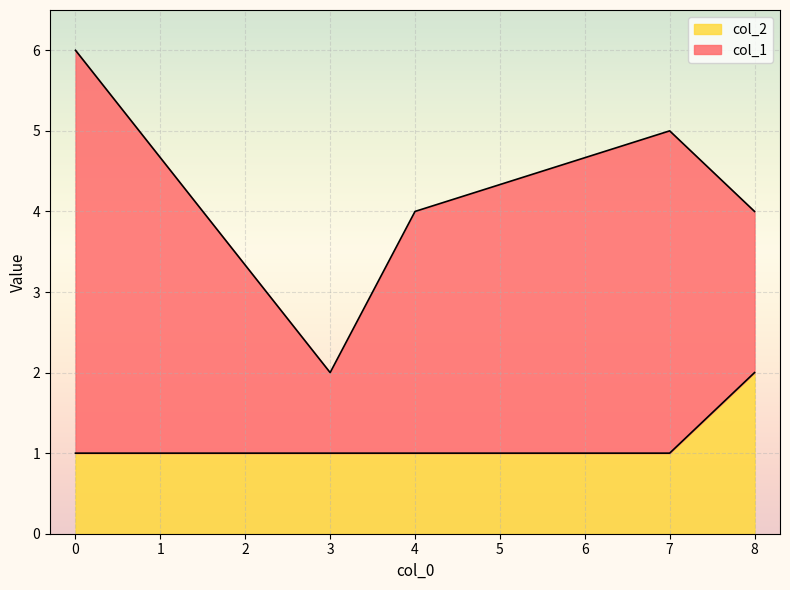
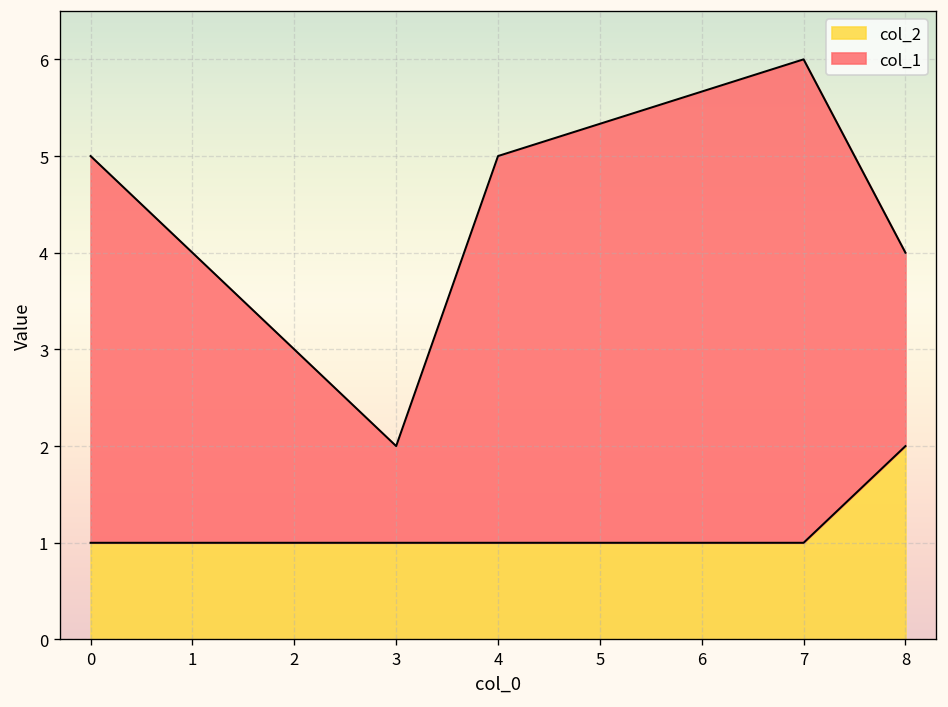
  {
    "col_2": {
      "0": 1,
      "3": 1,
      "4": 1,
      "7": 1,
      "8": 2
    },
    "col_1": {
-     "0": 5,
+     "0": 4,
      "3": 1,
-     "4": 3,
-     "7": 4,
+     "4": 4,
+     "7": 5,
      "8": 2
    }
  }
